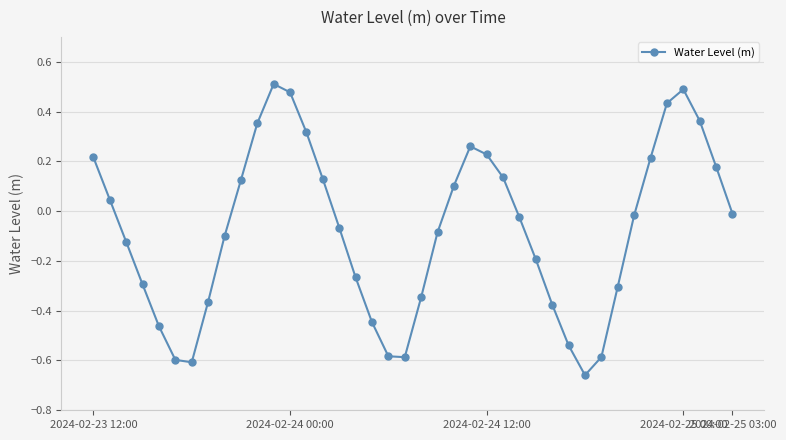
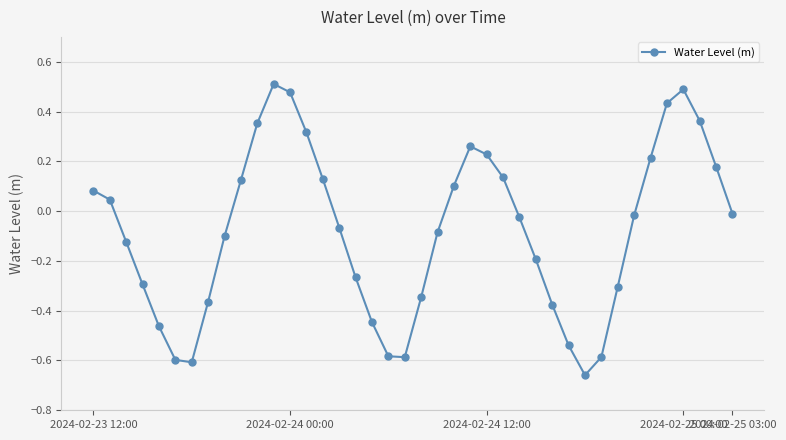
  {
-   "2024-02-23 12:00": 0.22,
+   "2024-02-23 12:00": 0.08,
    "2024-02-24 00:00": 0.48,
    "2024-02-24 12:00": 0.23
  }
